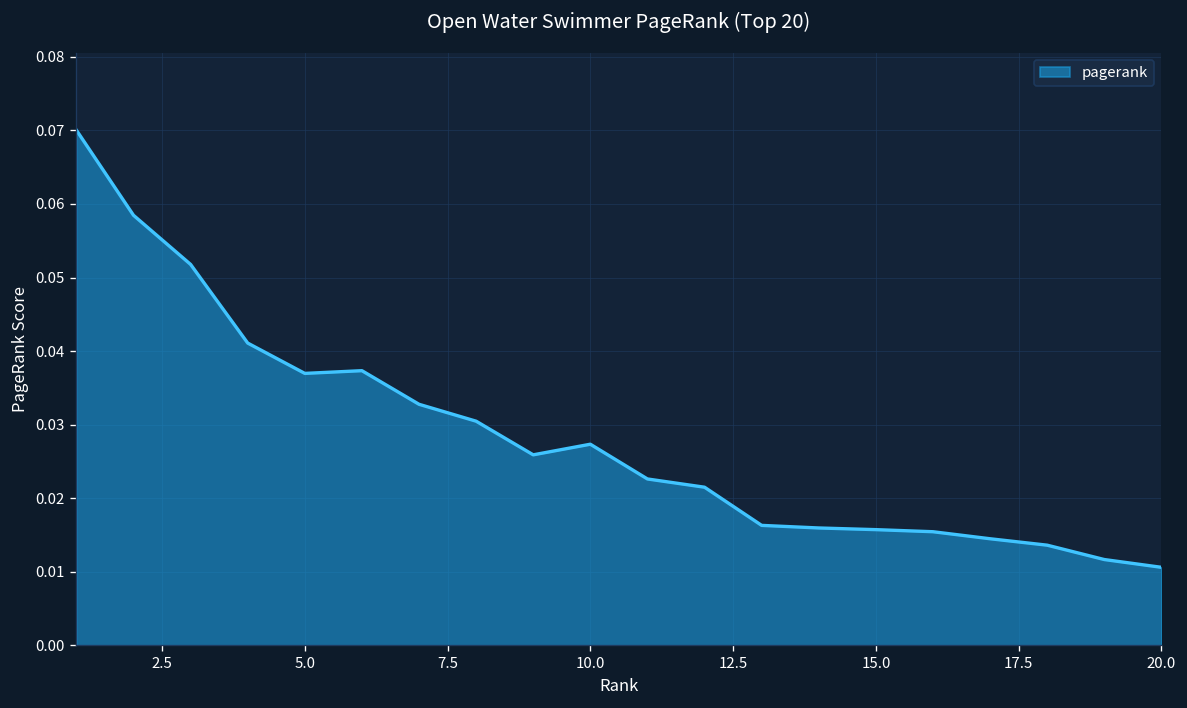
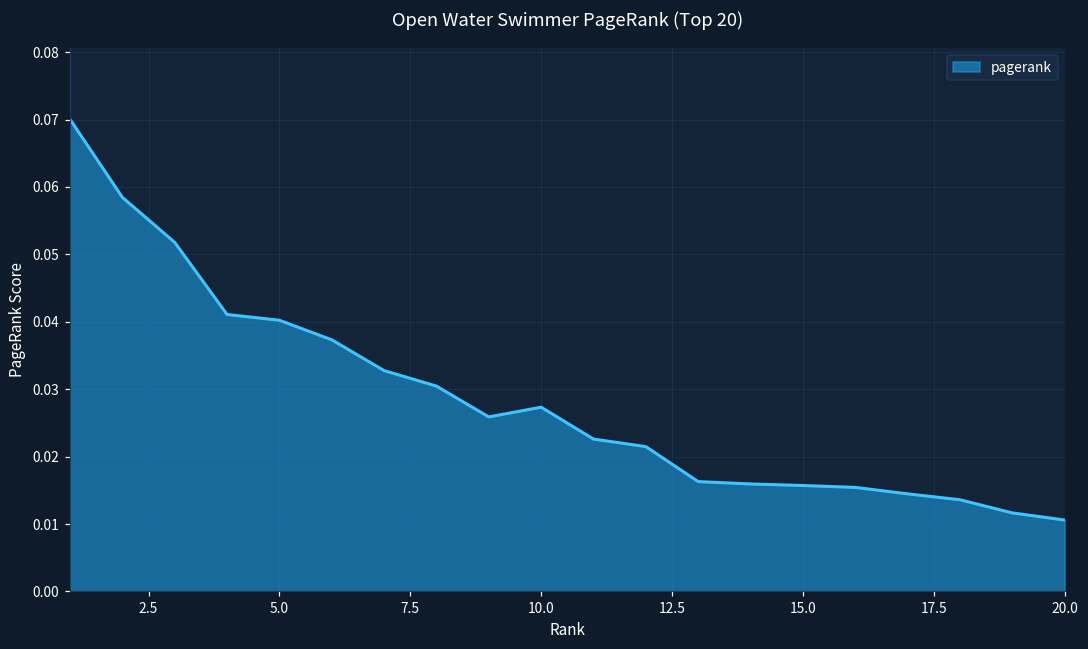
  {
-   "5.0": 0.037,
+   "5.0": 0.040,
    "10.0": 0.027,
    "15.0": 0.016,
    "20.0": 0.011
  }
